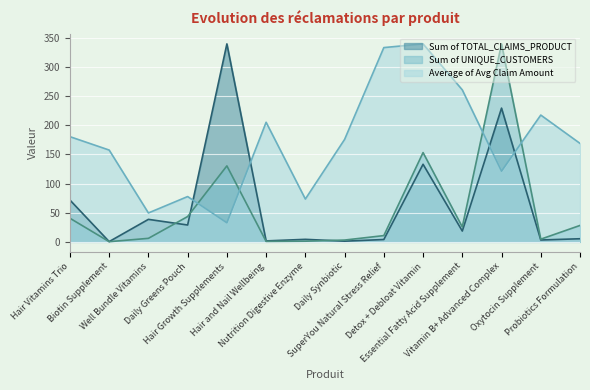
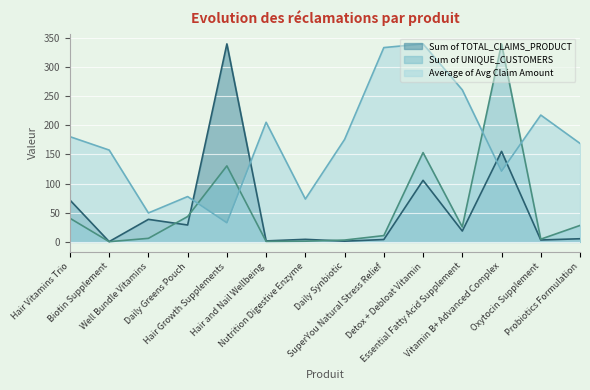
  {
    "Sum of TOTAL_CLAIMS_PRODUCT": {
      "Hair Vitamins Trio": 70,
      "Well Bundle Vitamins": 40,
      "Daily Greens Pouch": 30,
      "Hair Growth Supplements": 340,
      "SuperYou Natural Stress Relief": 0,
-     "Detox + Debloat Vitamin": 130,
+     "Detox + Debloat Vitamin": 110,
      "Essential Fatty Acid Supplement": 20,
-     "Vitamin B+ Advanced Complex": 230,
+     "Vitamin B+ Advanced Complex": 160,
      "Probiotics Formulation": 10
    }
  }
